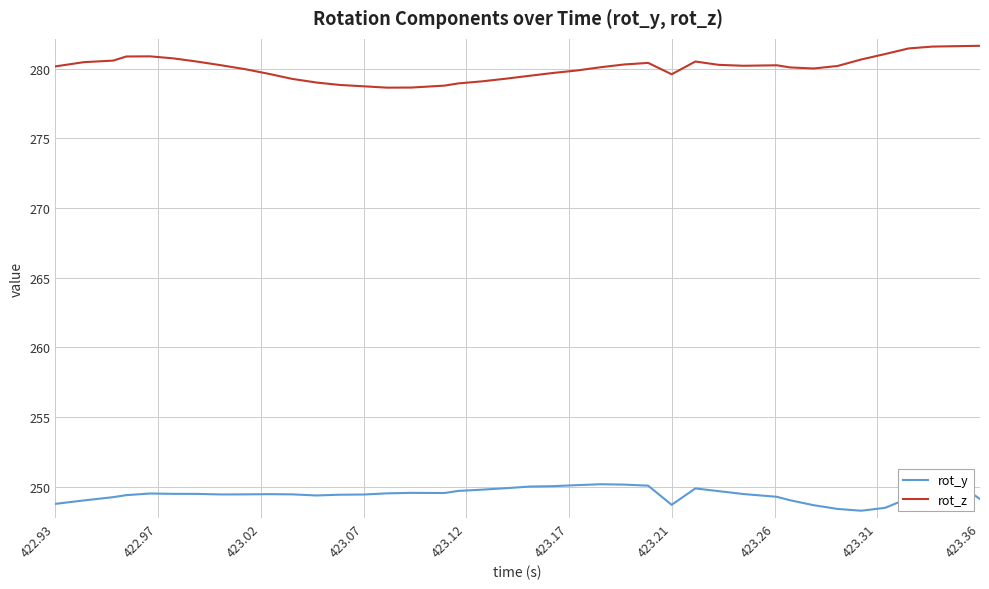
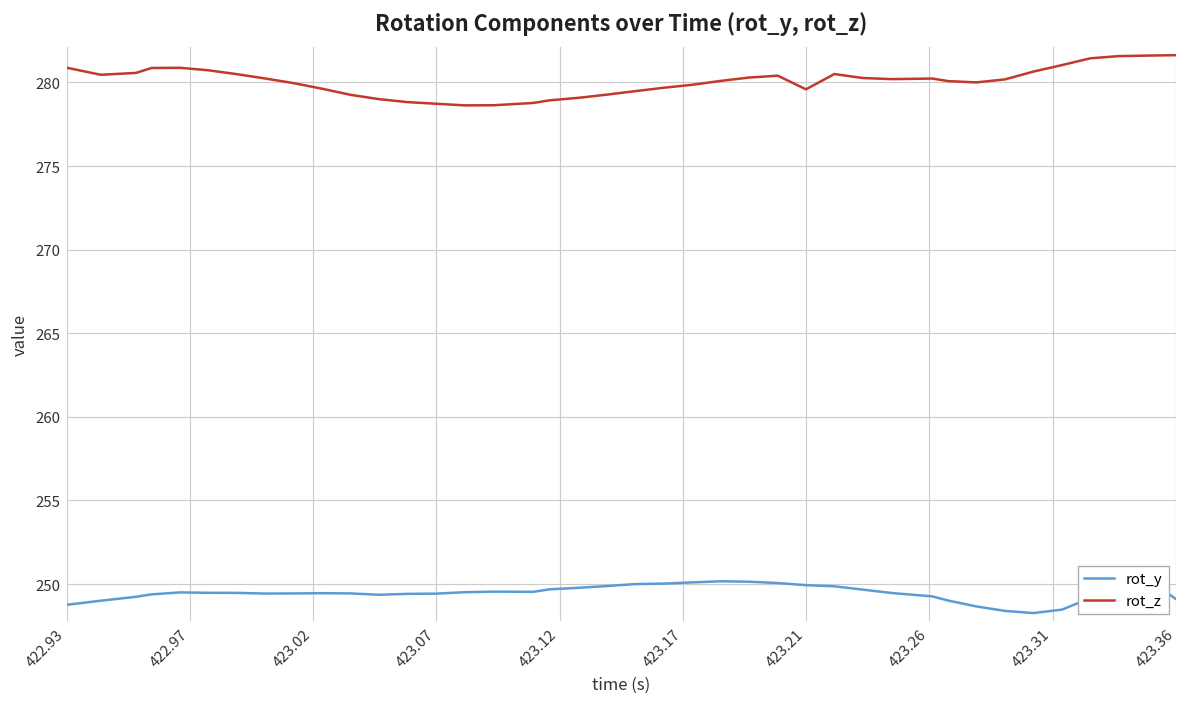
  {
    "rot_y": {
      "422.93": 248.8,
      "423.07": 249.4,
-     "423.21": 248.7,
+     "423.21": 249.9,
      "423.36": 249.1
    },
    "rot_z": {
-     "422.93": 280.2,
+     "422.93": 280.9,
      "423.07": 278.7,
      "423.21": 279.6,
      "423.36": 281.6
    }
  }
